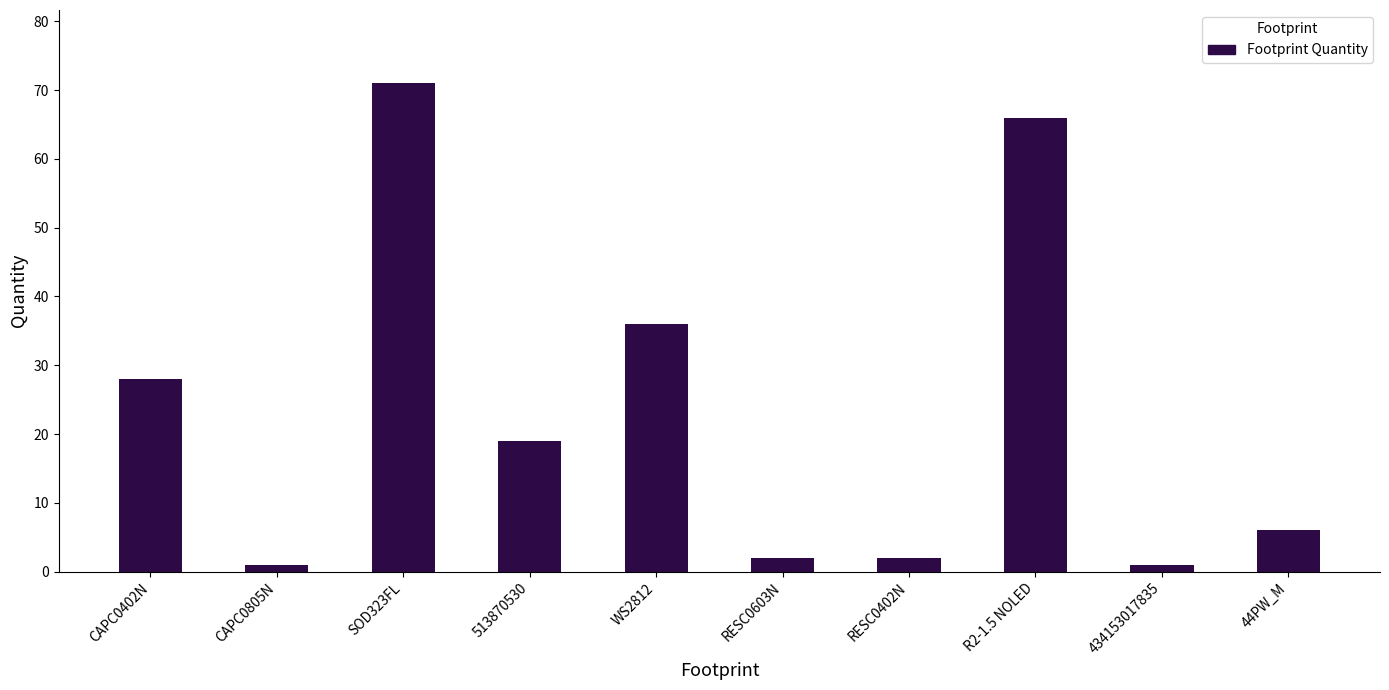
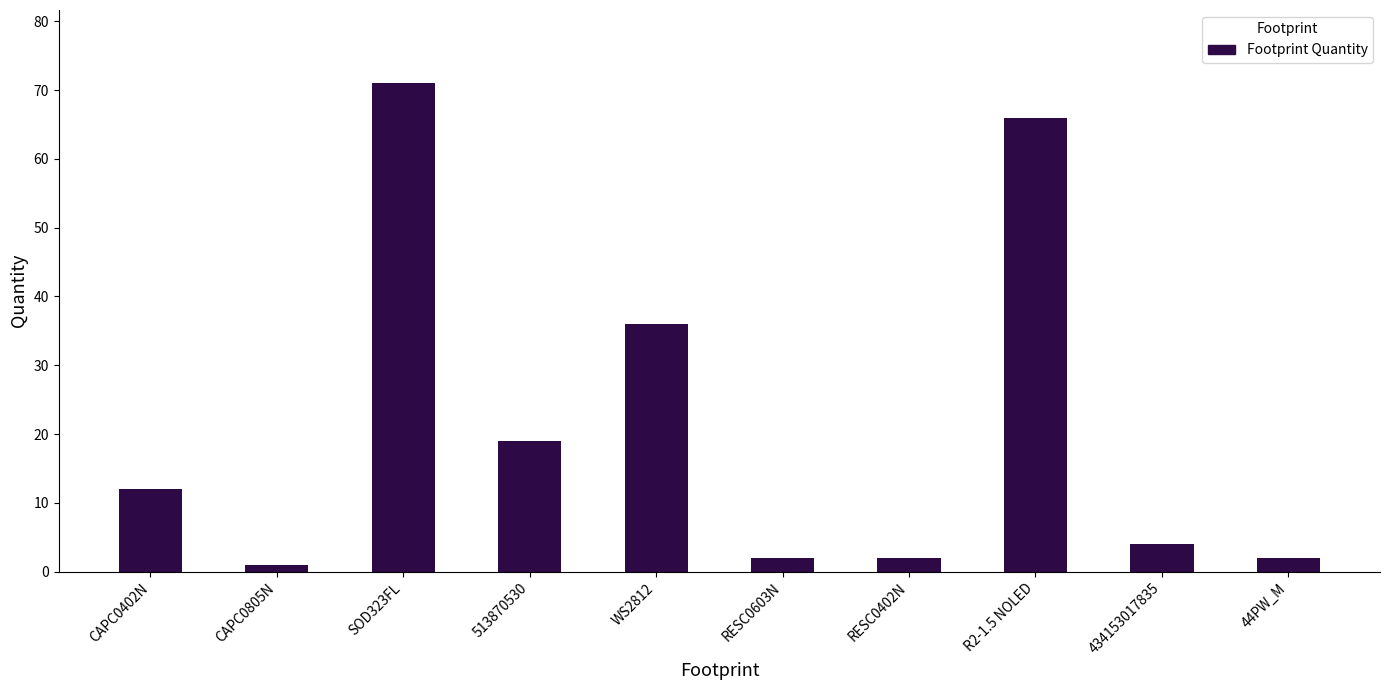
  {
-   "CAPC0402N": 28,
+   "CAPC0402N": 12,
    "CAPC0805N": 1,
    "SOD323FL": 71,
    "513870530": 19,
    "WS2812": 36,
    "RESC0603N": 2,
    "RESC0402N": 2,
    "R2-1.5 NOLED": 66,
-   "434153017835": 1,
-   "44PW_M": 6
+   "434153017835": 4,
+   "44PW_M": 2
  }
